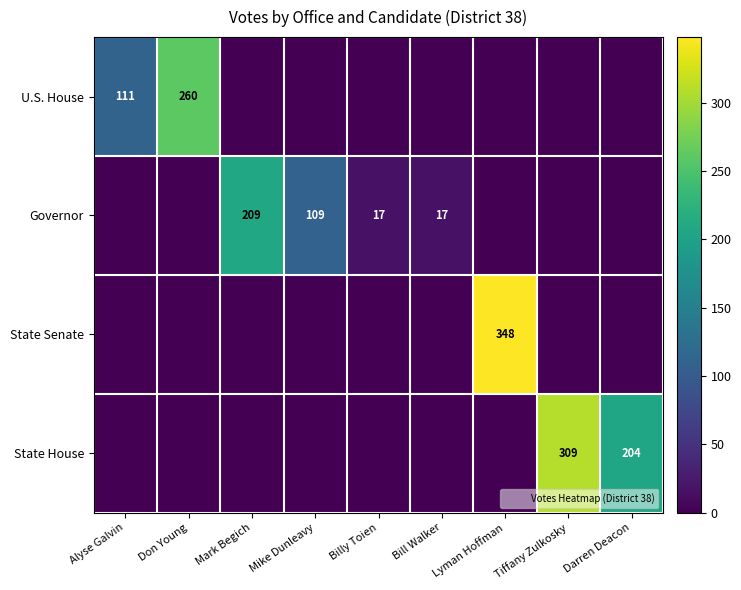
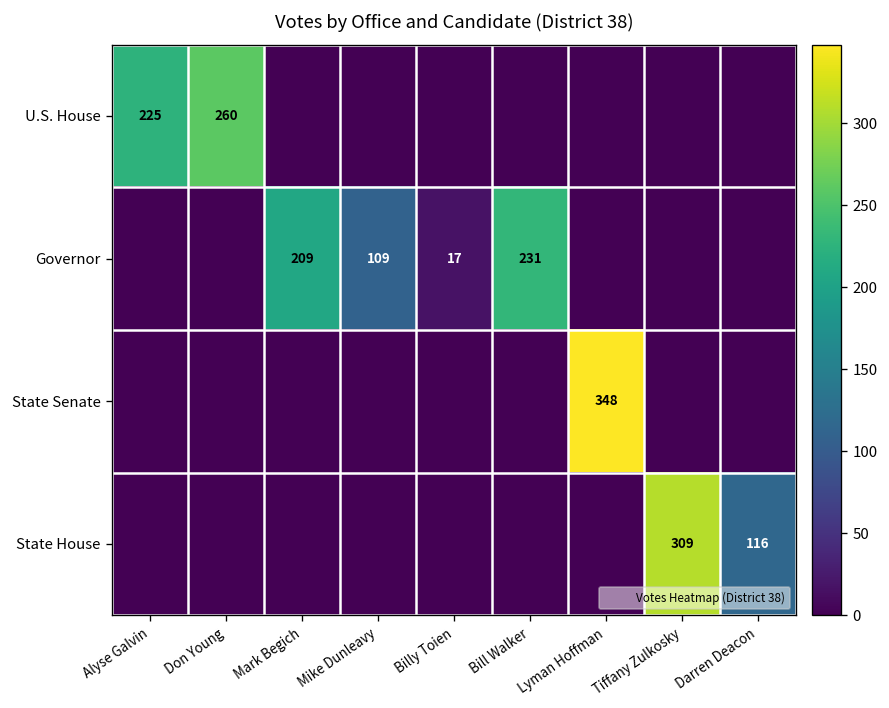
  {
    "U.S. House": {
-     "Alyse Galvin": 111,
+     "Alyse Galvin": 225,
      "Don Young": 260
    },
    "Governor": {
      "Mark Begich": 209,
      "Mike Dunleavy": 109,
      "Billy Toien": 17,
-     "Bill Walker": 17
+     "Bill Walker": 231
    },
    "State Senate": {
      "Lyman Hoffman": 348
    },
    "State House": {
      "Tiffany Zulkosky": 309,
-     "Darren Deacon": 204
+     "Darren Deacon": 116
    }
  }
